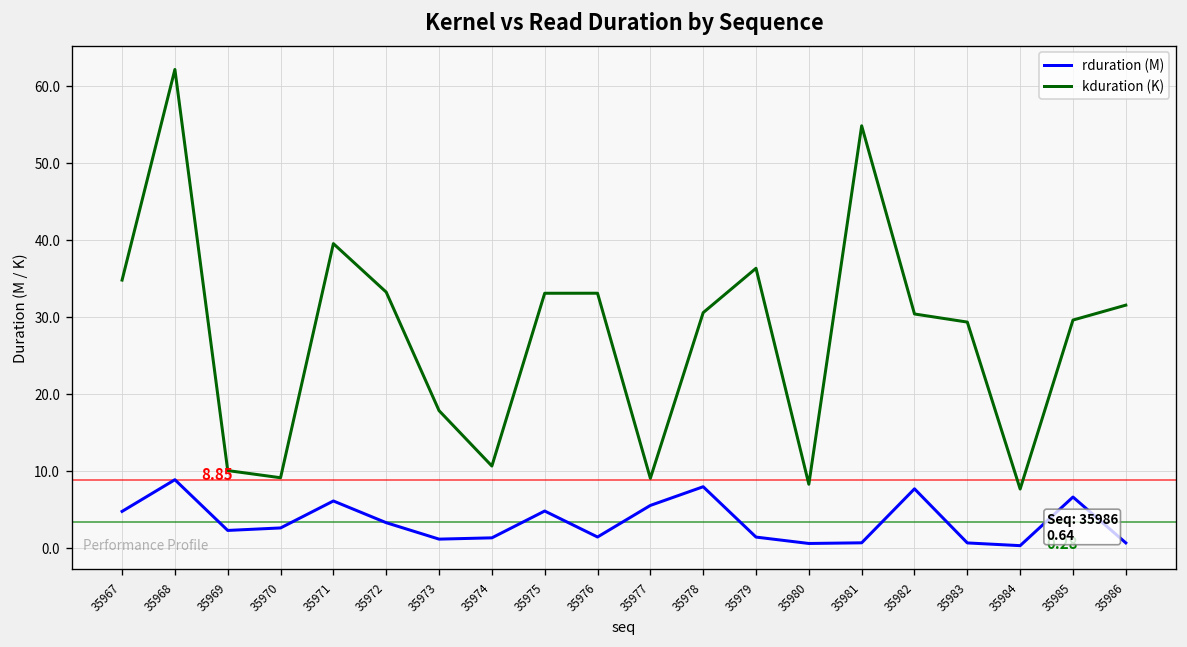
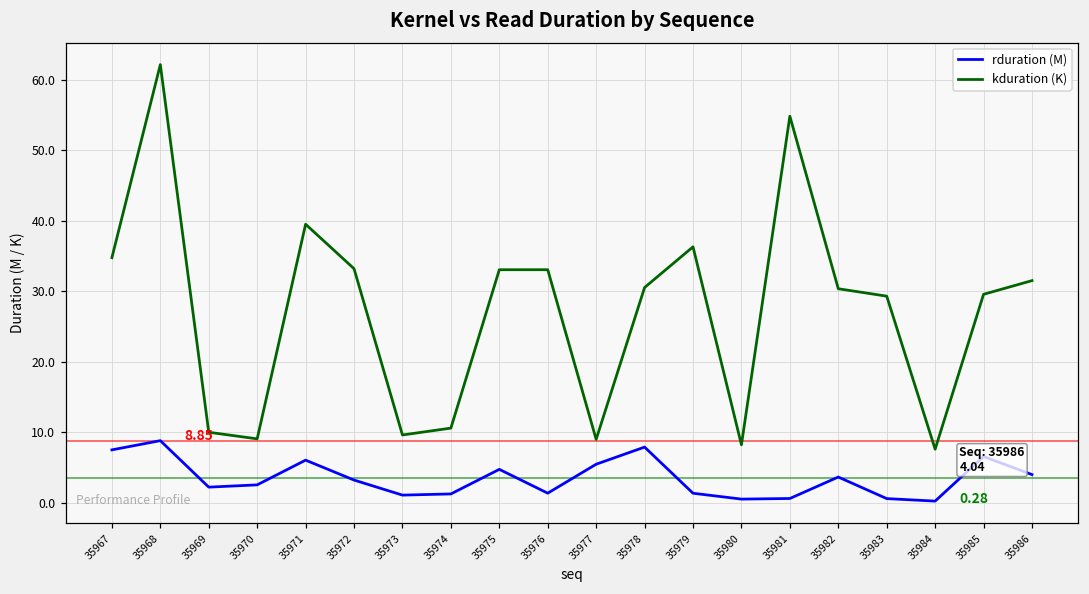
  {
    "rduration (M)": {
-     "35967": 5,
-     "35982": 8,
-     "35986": 0.64
+     "35967": 8,
+     "35982": 4,
+     "35986": 4.04
    },
    "kduration (K)": {
      "35967": 35,
      "35968": 62,
      "35970": 9,
      "35971": 40,
      "35972": 33,
-     "35973": 18,
+     "35973": 10,
      "35974": 11,
      "35975": 33,
      "35976": 33,
      "35977": 9,
      "35978": 31,
      "35979": 36,
      "35980": 8,
      "35981": 55,
      "35982": 30,
      "35983": 29,
      "35984": 8,
      "35985": 30,
      "35986": 32
    }
  }
